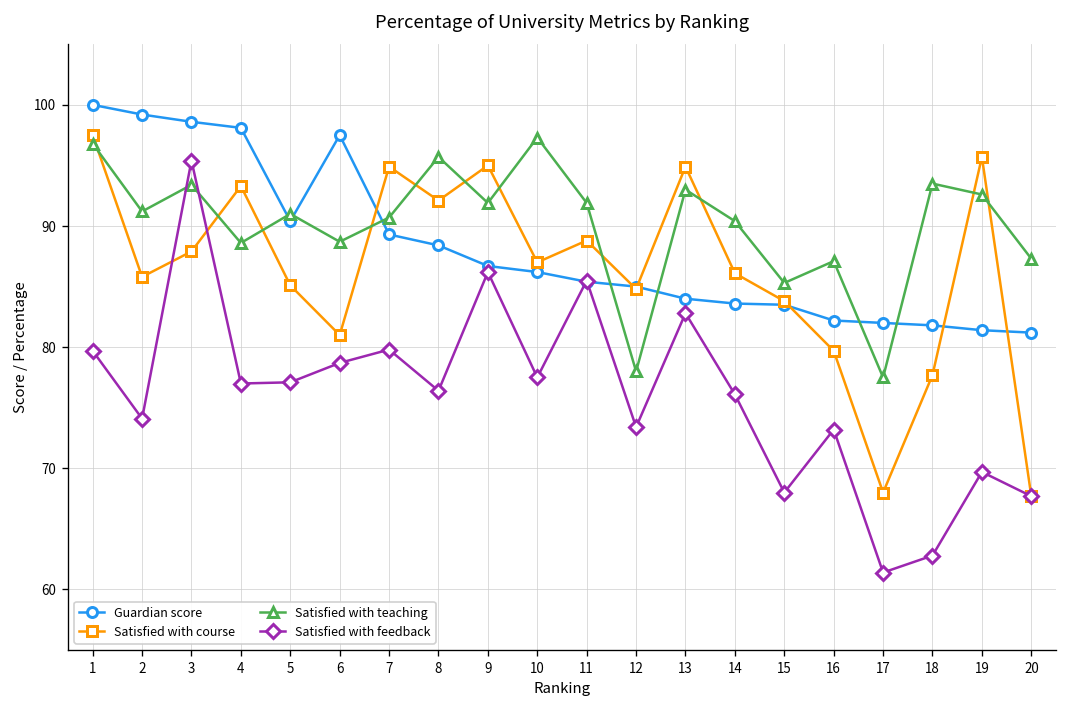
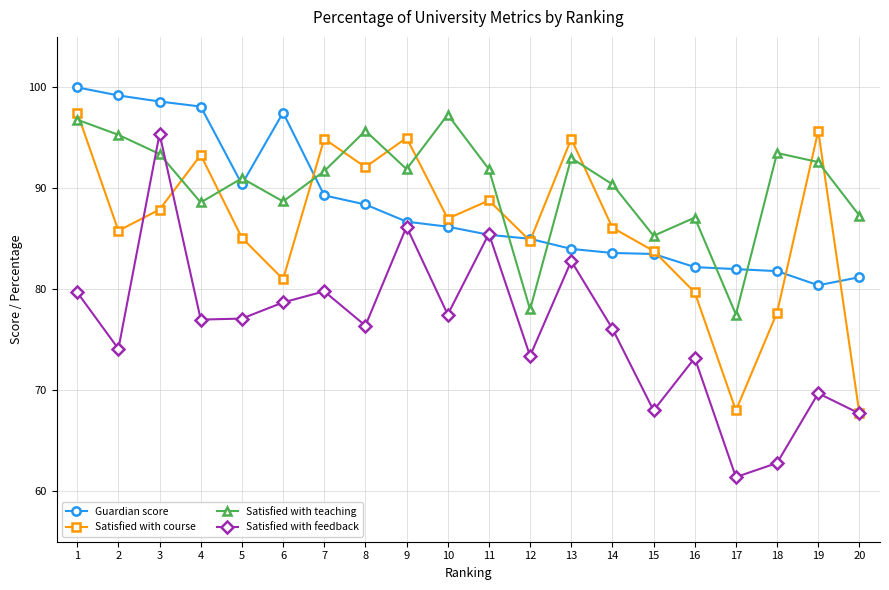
  {
    "Guardian score": {
      "1": 100.0,
      "2": 99.2,
      "3": 98.6,
      "4": 98.1,
      "5": 90.4,
      "6": 97.5,
      "7": 89.3,
      "8": 88.4,
      "9": 86.7,
      "10": 86.2,
      "13": 84.0,
      "14": 83.6,
      "15": 83.5,
      "16": 82.2,
      "17": 82.0,
      "18": 81.8,
-     "19": 81.4,
+     "19": 80.4,
      "20": 81.2
    },
    "Satisfied with course": {
      "1": 97.5,
      "2": 85.8,
      "3": 87.9,
      "4": 93.3,
      "5": 85.1,
      "6": 81.0,
      "7": 94.9,
      "8": 92.1,
      "9": 95.0,
      "10": 87.0,
      "11": 88.8,
      "13": 94.9,
      "14": 86.1,
      "15": 83.8,
      "16": 79.7,
      "17": 68.0,
      "18": 77.7,
      "19": 95.7
    },
    "Satisfied with teaching": {
      "1": 96.8,
-     "2": 91.2,
+     "2": 95.3,
      "3": 93.4,
      "4": 88.6,
      "5": 91.0,
      "6": 88.7,
-     "7": 90.7,
+     "7": 91.7,
      "8": 95.7,
      "9": 91.9,
      "10": 97.3,
      "11": 91.9,
      "12": 78.0,
      "13": 93.0,
      "14": 90.4,
      "15": 85.3,
      "16": 87.1,
      "17": 77.5,
      "18": 93.5,
      "19": 92.6,
      "20": 87.3
    },
    "Satisfied with feedback": {
      "1": 79.7,
      "2": 74.1,
      "3": 95.4,
      "4": 77.0,
      "5": 77.1,
      "6": 78.7,
      "7": 79.8,
      "8": 76.4,
      "9": 86.2,
      "10": 77.5,
      "12": 73.4,
      "13": 82.8,
      "14": 76.1,
      "15": 68.0,
      "16": 73.2,
      "17": 61.4,
      "18": 62.8,
      "19": 69.7
    }
  }
